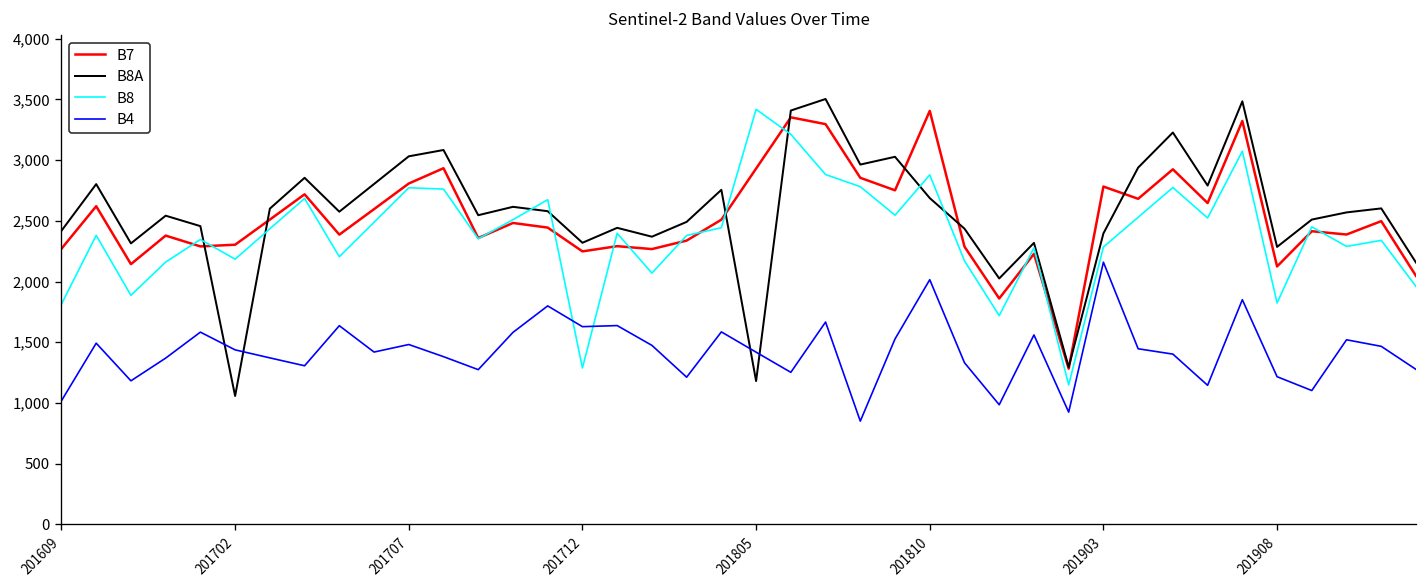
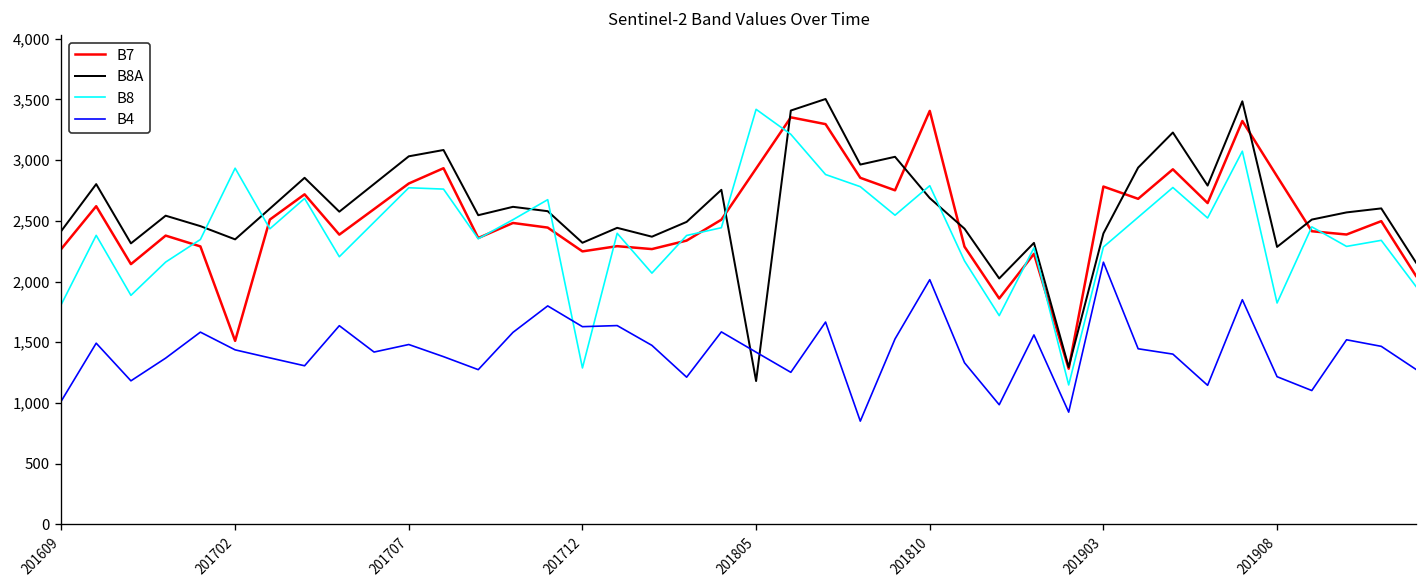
  {
    "B7": {
      "201609": "2,270",
-     "201702": "2,300",
+     "201702": "1,510",
      "201707": "2,810",
      "201712": "2,250",
      "201805": "2,930",
      "201810": "3,410",
      "201903": "2,780",
-     "201908": "2,120"
+     "201908": "2,870"
    },
    "B8A": {
      "201609": "2,420",
-     "201702": "1,060",
+     "201702": "2,350",
      "201707": "3,030",
      "201712": "2,320",
      "201805": "1,180",
      "201810": "2,690",
      "201903": "2,400",
      "201908": "2,290"
    },
    "B8": {
      "201609": "1,810",
-     "201702": "2,180",
+     "201702": "2,930",
      "201707": "2,770",
      "201712": "1,290",
      "201805": "3,420",
-     "201810": "2,880",
+     "201810": "2,790",
      "201903": "2,280",
      "201908": "1,820"
    },
    "B4": {
      "201609": "1,020",
      "201702": "1,440",
      "201707": "1,480",
      "201712": "1,630",
      "201805": "1,420",
      "201810": "2,020",
      "201903": "2,160",
      "201908": "1,220"
    }
  }
